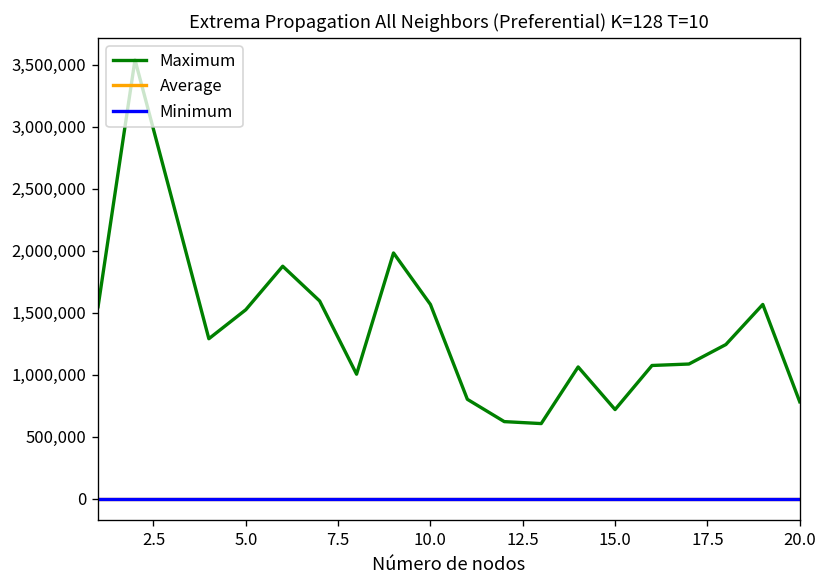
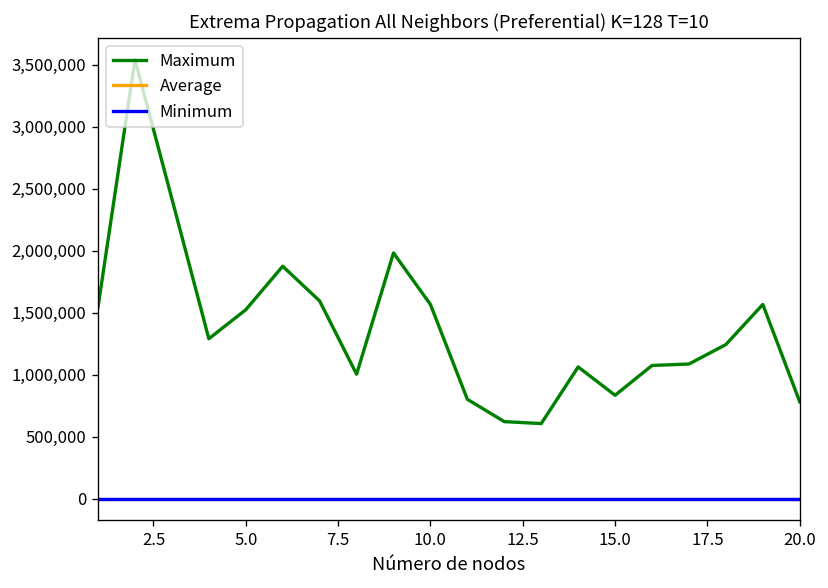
  {
    "Maximum": {
      "5.0": "1,520,000",
      "10.0": "1,570,000",
-     "15.0": "720,000",
+     "15.0": "830,000",
      "20.0": "780,000"
    },
    "Minimum": {
      "5.0": "0",
      "10.0": "0",
      "15.0": "0",
      "20.0": "0"
    }
  }
